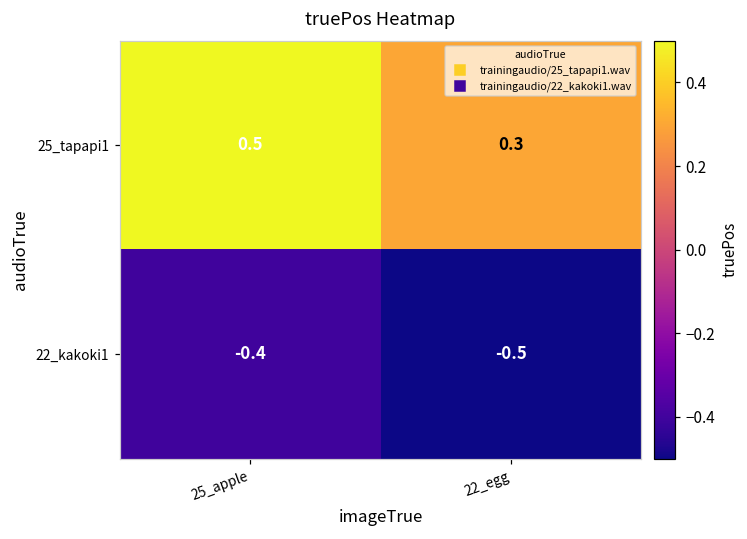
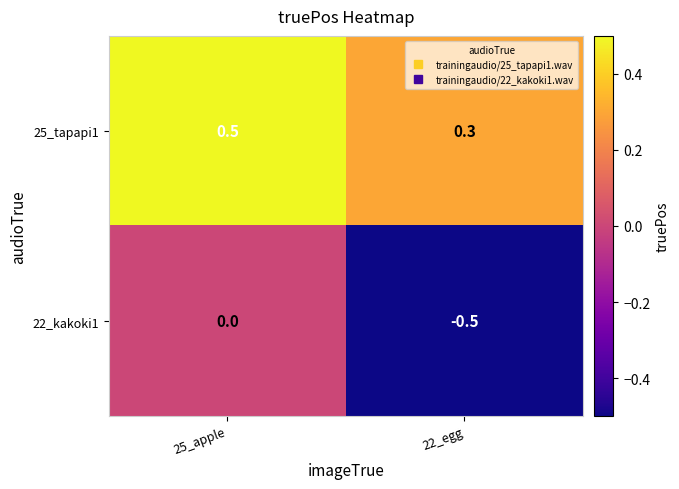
  {
    "25_tapapi1": {
      "25_apple": 0.5,
      "22_egg": 0.3
    },
    "22_kakoki1": {
-     "25_apple": -0.4,
+     "25_apple": 0.0,
      "22_egg": -0.5
    }
  }
